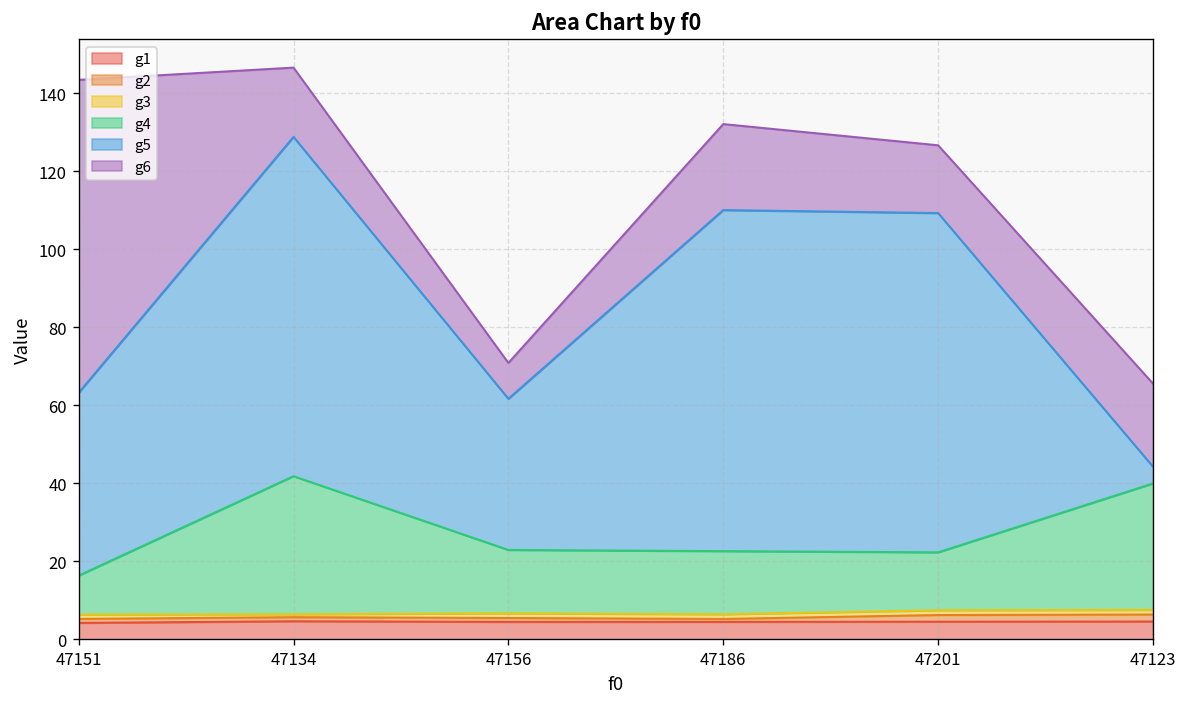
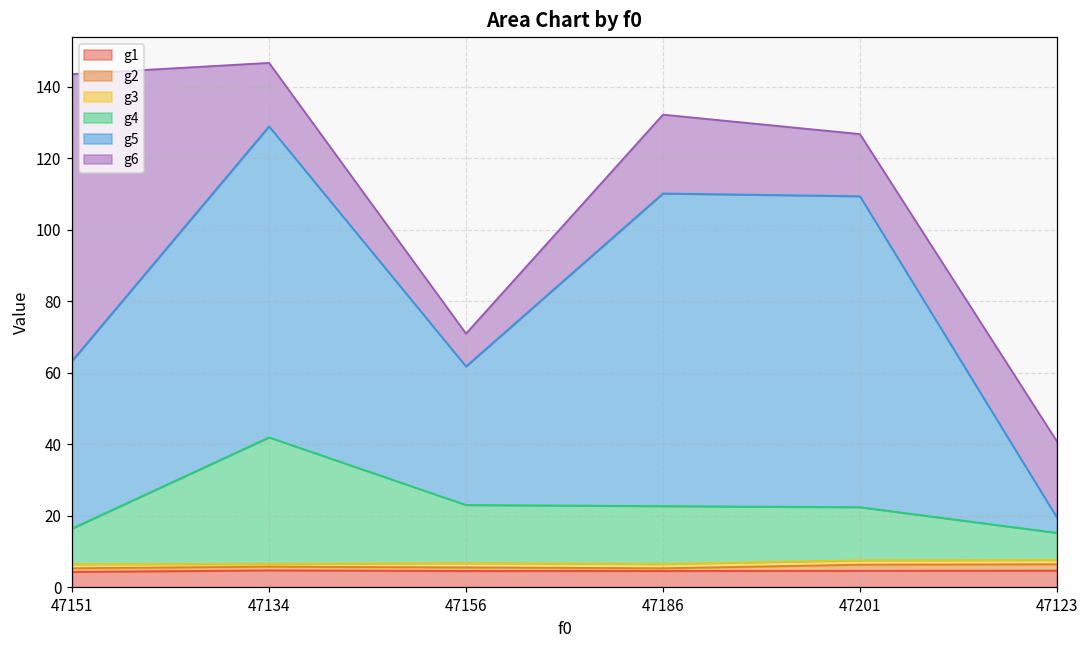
  {
    "g4": {
      "47151": 10,
      "47134": 35,
      "47156": 16,
      "47186": 16,
      "47201": 15,
-     "47123": 32
+     "47123": 8
    },
    "g5": {
      "47151": 47,
      "47134": 87,
      "47156": 39,
      "47186": 87,
      "47201": 87,
      "47123": 4
    },
    "g6": {
      "47151": 80,
      "47134": 18,
      "47156": 9,
      "47186": 22,
      "47201": 17,
      "47123": 21
    }
  }
